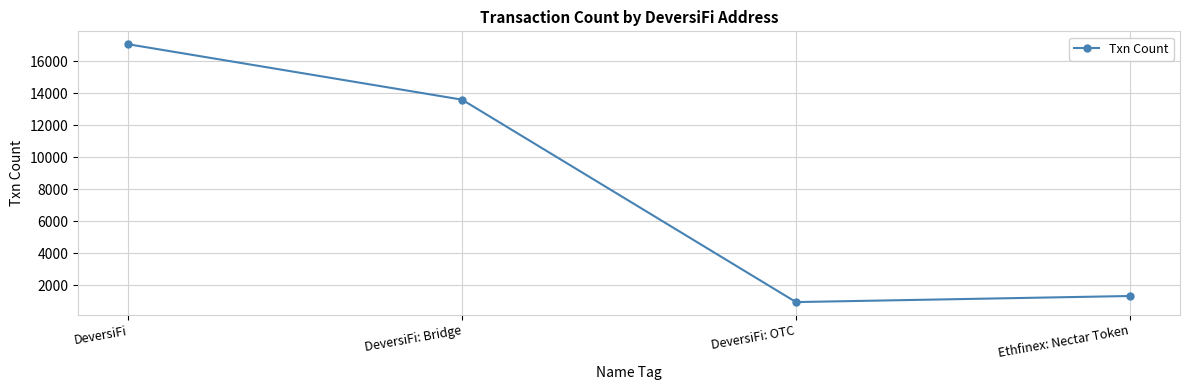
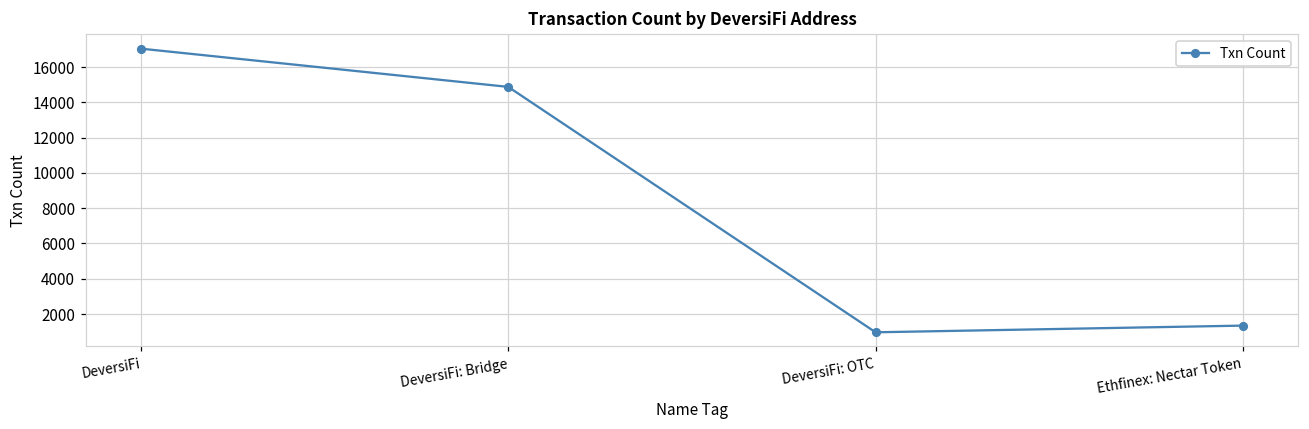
  {
    "DeversiFi": 17000,
-   "DeversiFi: Bridge": 13600,
+   "DeversiFi: Bridge": 14900,
    "DeversiFi: OTC": 1000,
    "Ethfinex: Nectar Token": 1300
  }
